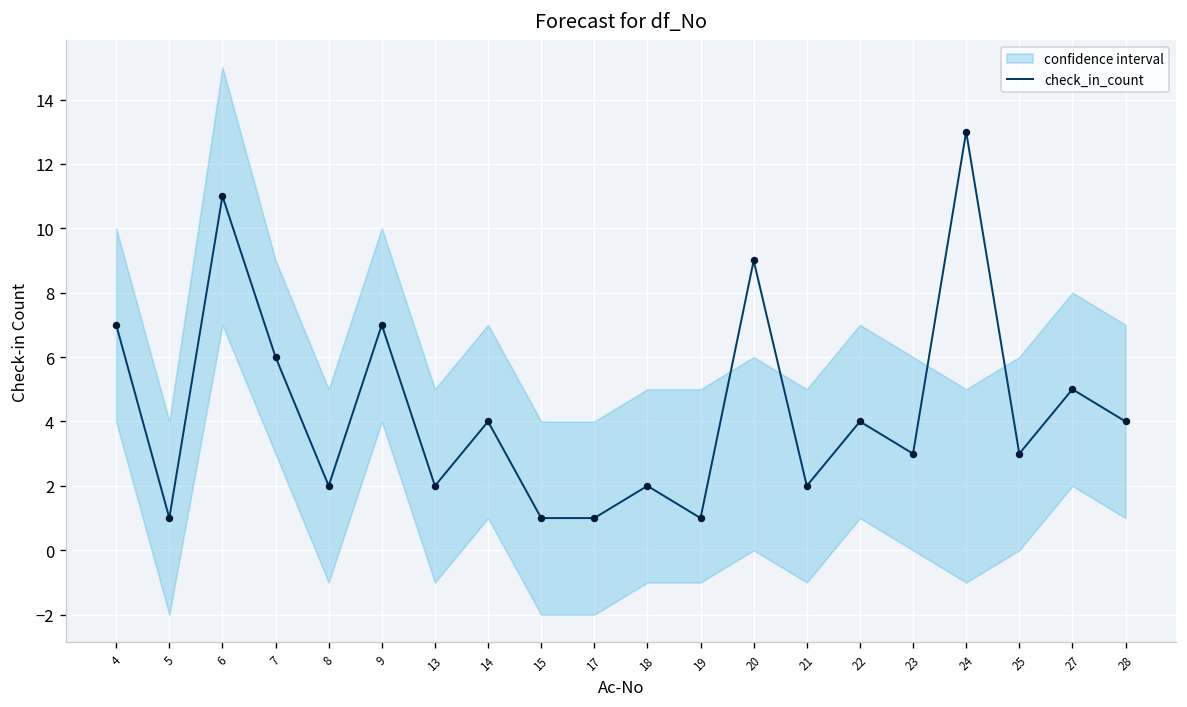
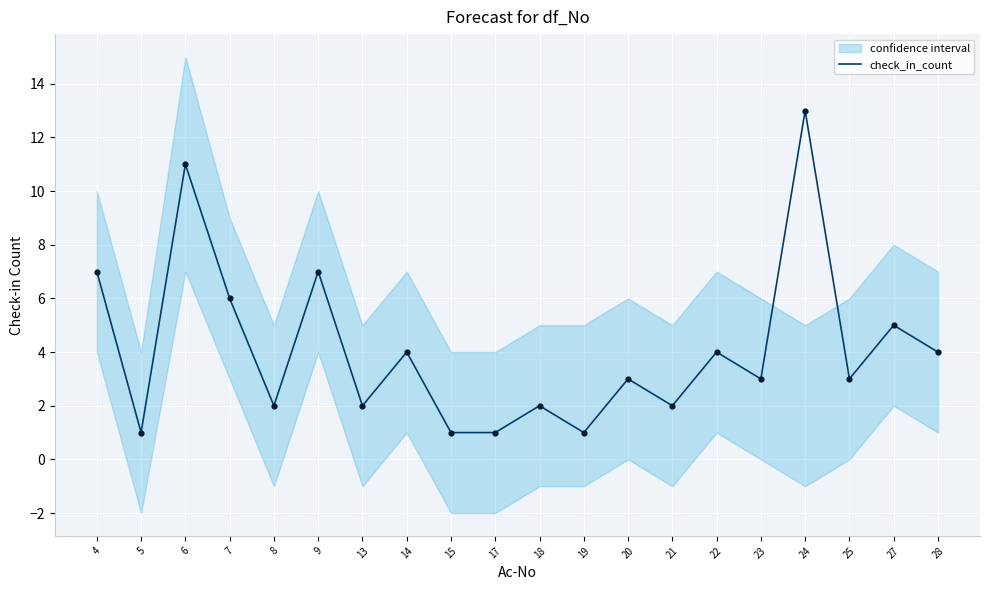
  {
    "check_in_count": {
      "4": 7,
      "5": 1,
      "6": 11,
      "7": 6,
      "8": 2,
      "9": 7,
      "13": 2,
      "14": 4,
      "15": 1,
      "17": 1,
      "18": 2,
      "19": 1,
-     "20": 9,
+     "20": 3,
      "21": 2,
      "22": 4,
      "23": 3,
      "24": 13,
      "25": 3,
      "27": 5,
      "28": 4
    }
  }
